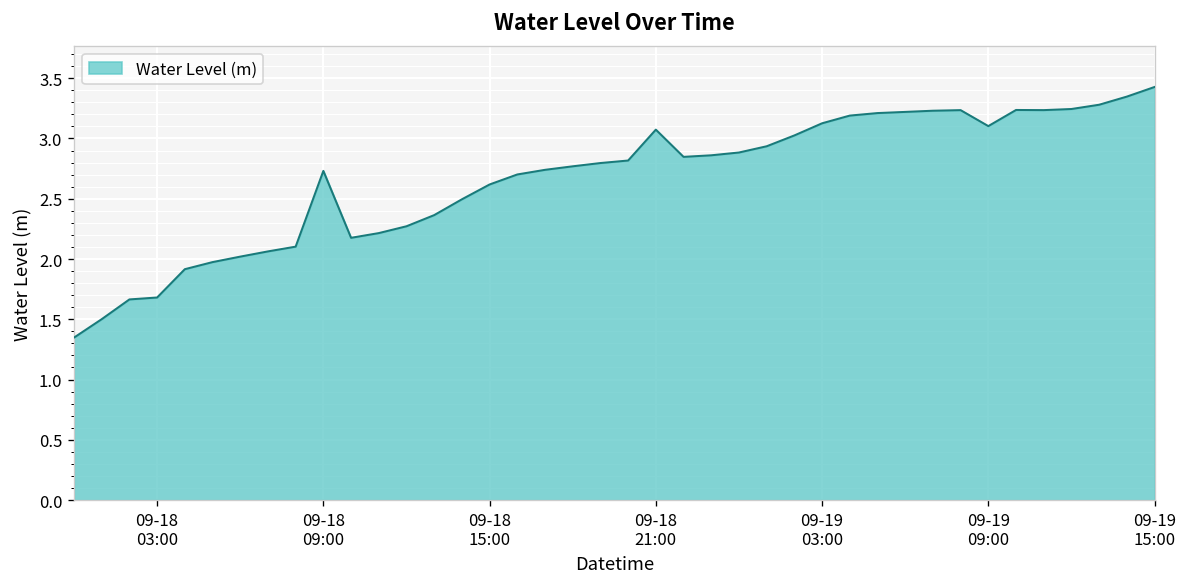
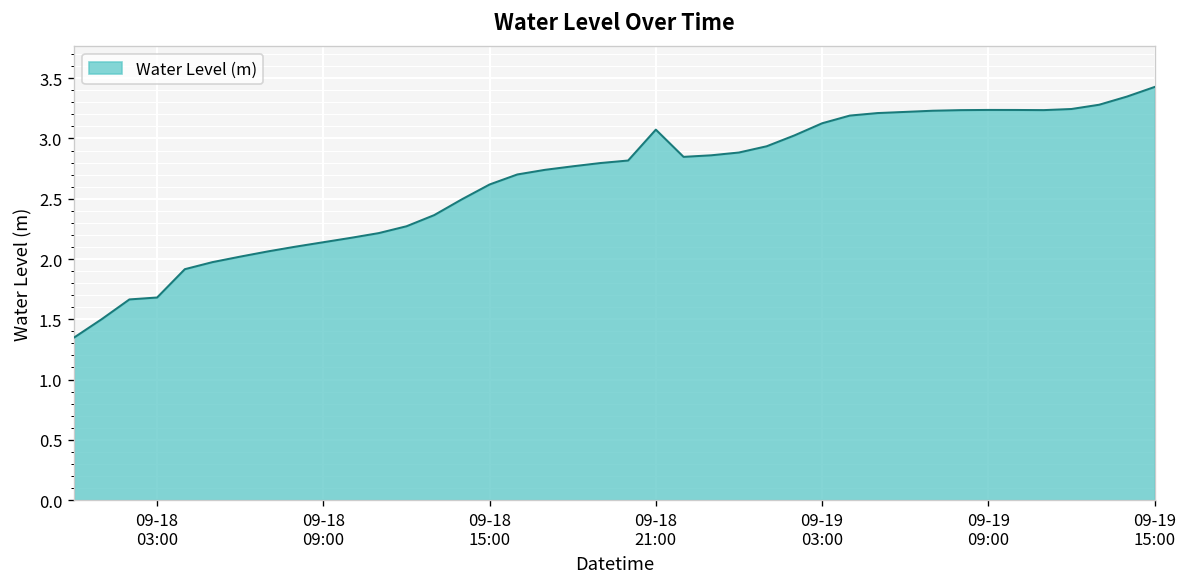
  {
    "09-18 03:00": 1.68,
-   "09-18 09:00": 2.73,
+   "09-18 09:00": 2.14,
    "09-18 15:00": 2.62,
    "09-18 21:00": 3.07,
    "09-19 03:00": 3.13,
-   "09-19 09:00": 3.10,
+   "09-19 09:00": 3.24,
    "09-19 15:00": 3.43
  }
